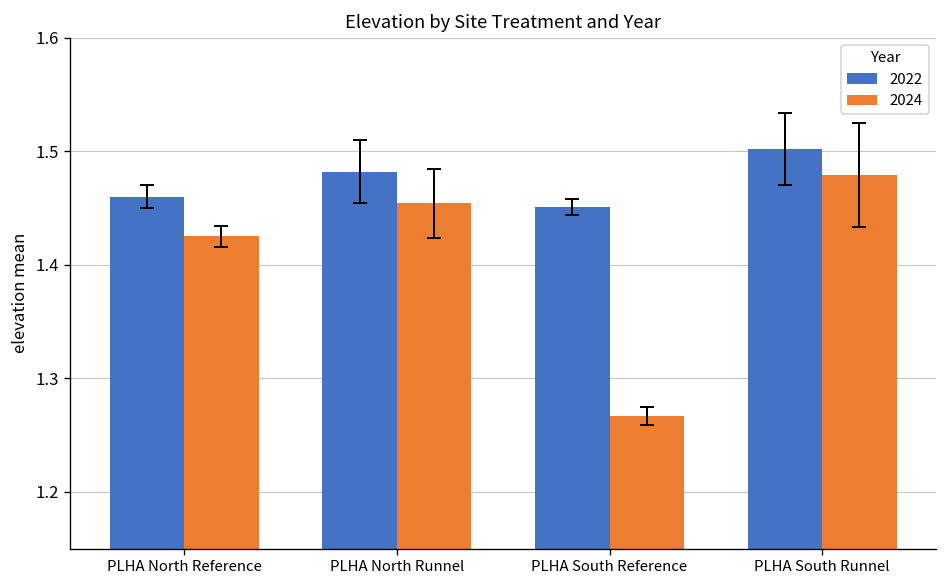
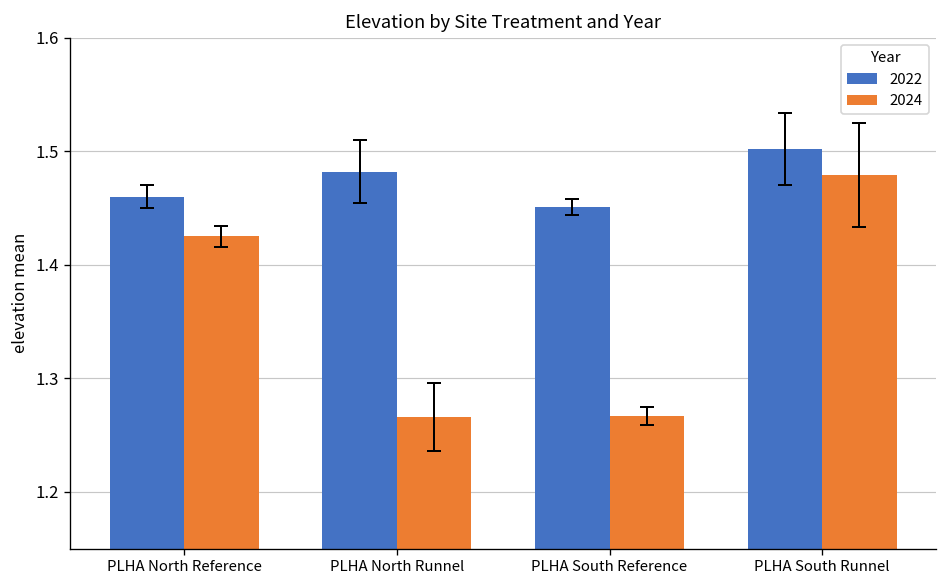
  {
    "2024": {
      "PLHA North Reference": 1.43,
-     "PLHA North Runnel": 1.45,
+     "PLHA North Runnel": 1.27,
      "PLHA South Reference": 1.27,
      "PLHA South Runnel": 1.48
    }
  }
